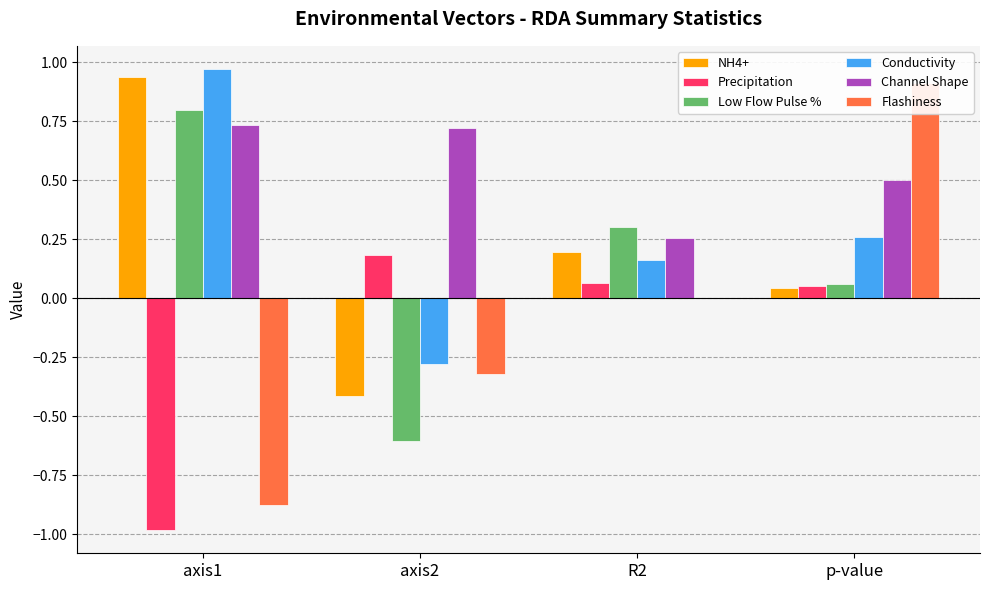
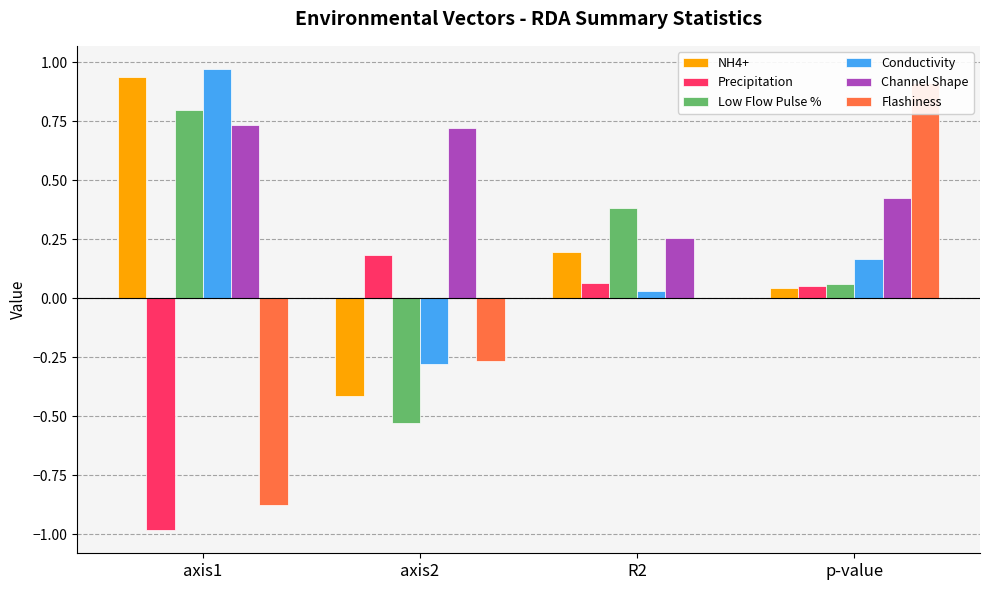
  {
    "NH4+": {
      "axis1": 0.94,
      "axis2": -0.41,
      "R2": 0.19,
      "p-value": 0.04
    },
    "Precipitation": {
      "axis1": -0.98,
      "axis2": 0.18,
      "R2": 0.06,
      "p-value": 0.05
    },
    "Low Flow Pulse %": {
      "axis1": 0.80,
-     "axis2": -0.60,
-     "R2": 0.30,
+     "axis2": -0.53,
+     "R2": 0.38,
      "p-value": 0.06
    },
    "Conductivity": {
      "axis1": 0.97,
      "axis2": -0.28,
-     "R2": 0.16,
-     "p-value": 0.26
+     "R2": 0.03,
+     "p-value": 0.17
    },
    "Channel Shape": {
      "axis1": 0.74,
      "axis2": 0.72,
      "R2": 0.26,
-     "p-value": 0.50
+     "p-value": 0.43
    },
    "Flashiness": {
      "axis1": -0.87,
-     "axis2": -0.32
+     "axis2": -0.26
    }
  }
